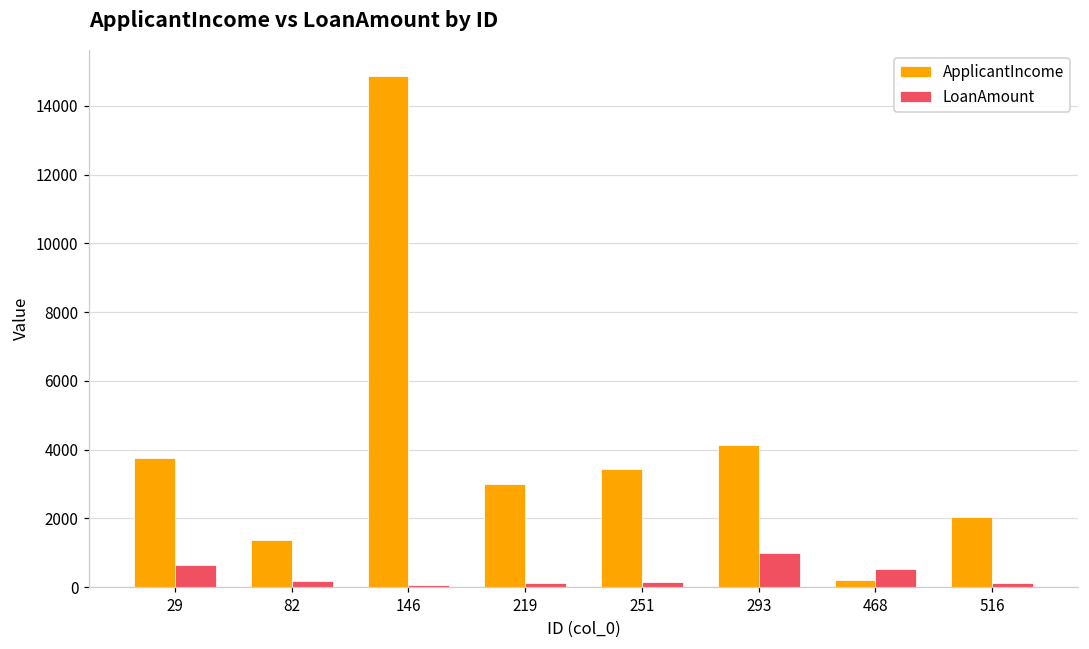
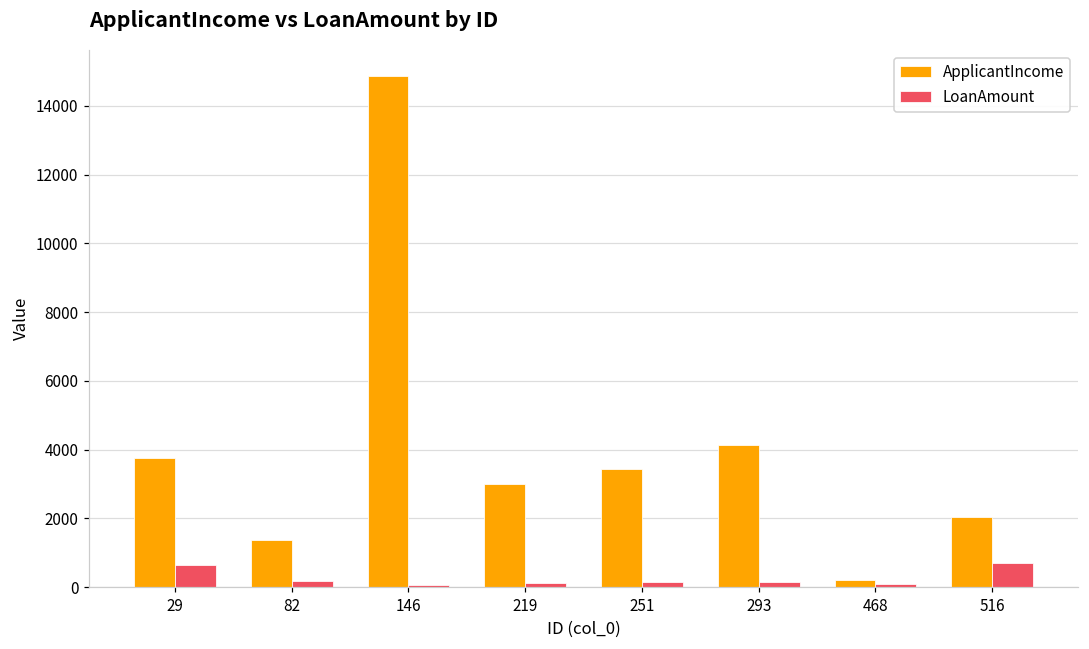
  {
    "ApplicantIncome": {
      "29": 3800,
      "82": 1400,
      "146": 14900,
      "219": 3000,
      "251": 3400,
      "293": 4100,
      "468": 200,
      "516": 2000
    },
    "LoanAmount": {
      "29": 600,
      "82": 200,
      "219": 100,
      "251": 100,
-     "293": 1000,
-     "468": 500,
-     "516": 100
+     "293": 100,
+     "468": 100,
+     "516": 700
    }
  }
